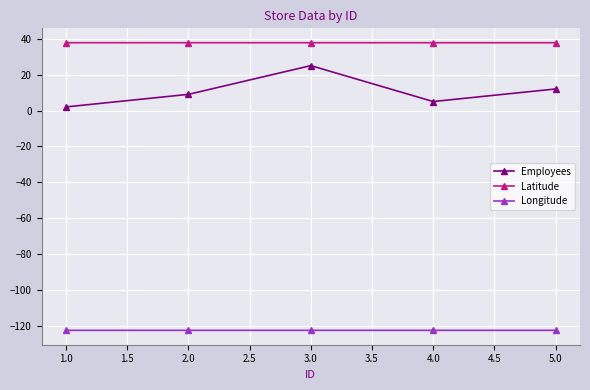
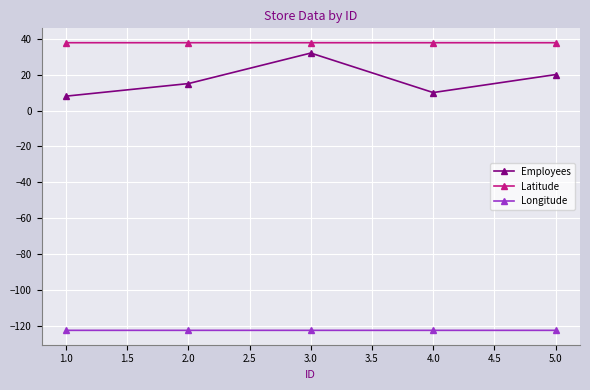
  {
    "Employees": {
-     "1.0": 2,
-     "2.0": 9,
-     "3.0": 25,
-     "4.0": 5,
-     "5.0": 12
+     "1.0": 8,
+     "2.0": 15,
+     "3.0": 32,
+     "4.0": 10,
+     "5.0": 20
    },
    "Latitude": {
      "1.0": 38,
      "2.0": 38,
      "3.0": 38,
      "4.0": 38,
      "5.0": 38
    },
    "Longitude": {
      "1.0": -122,
      "2.0": -122,
      "3.0": -122,
      "4.0": -122,
      "5.0": -122
    }
  }
